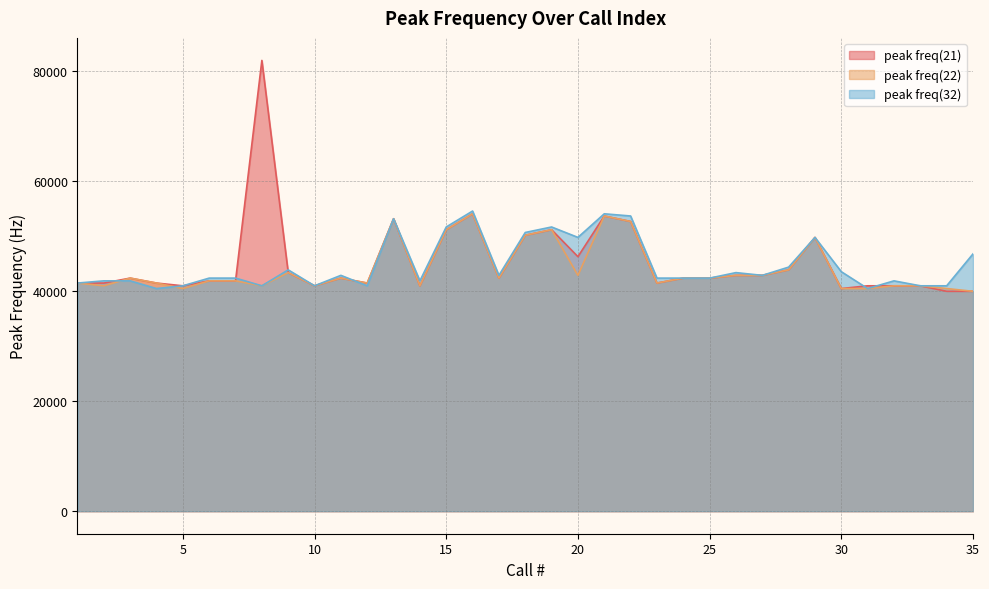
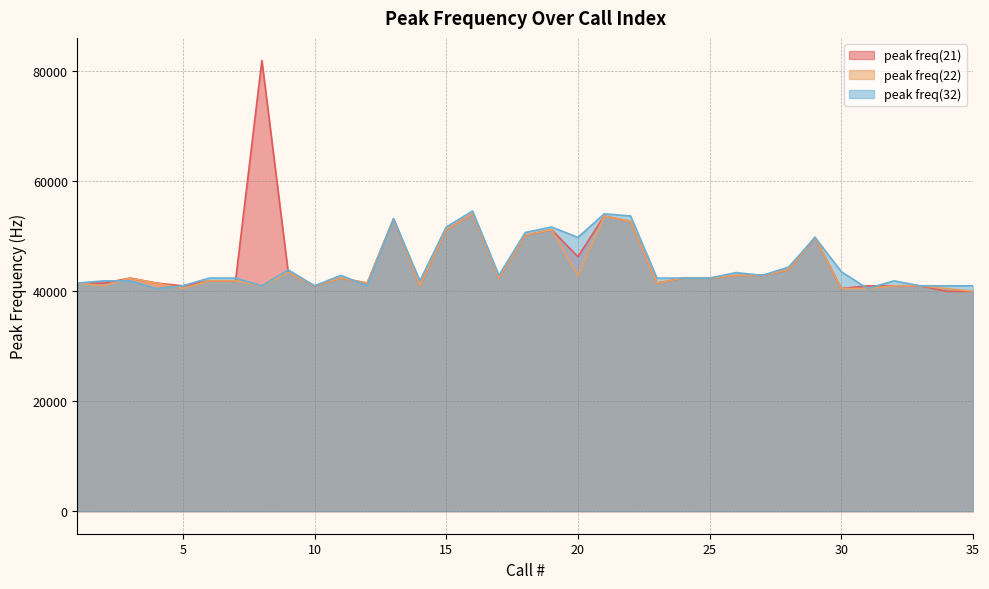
  {
    "peak freq(32)": {
      "15": 52000,
      "20": 50000,
      "30": 44000,
-     "35": 47000
+     "35": 41000
    }
  }
